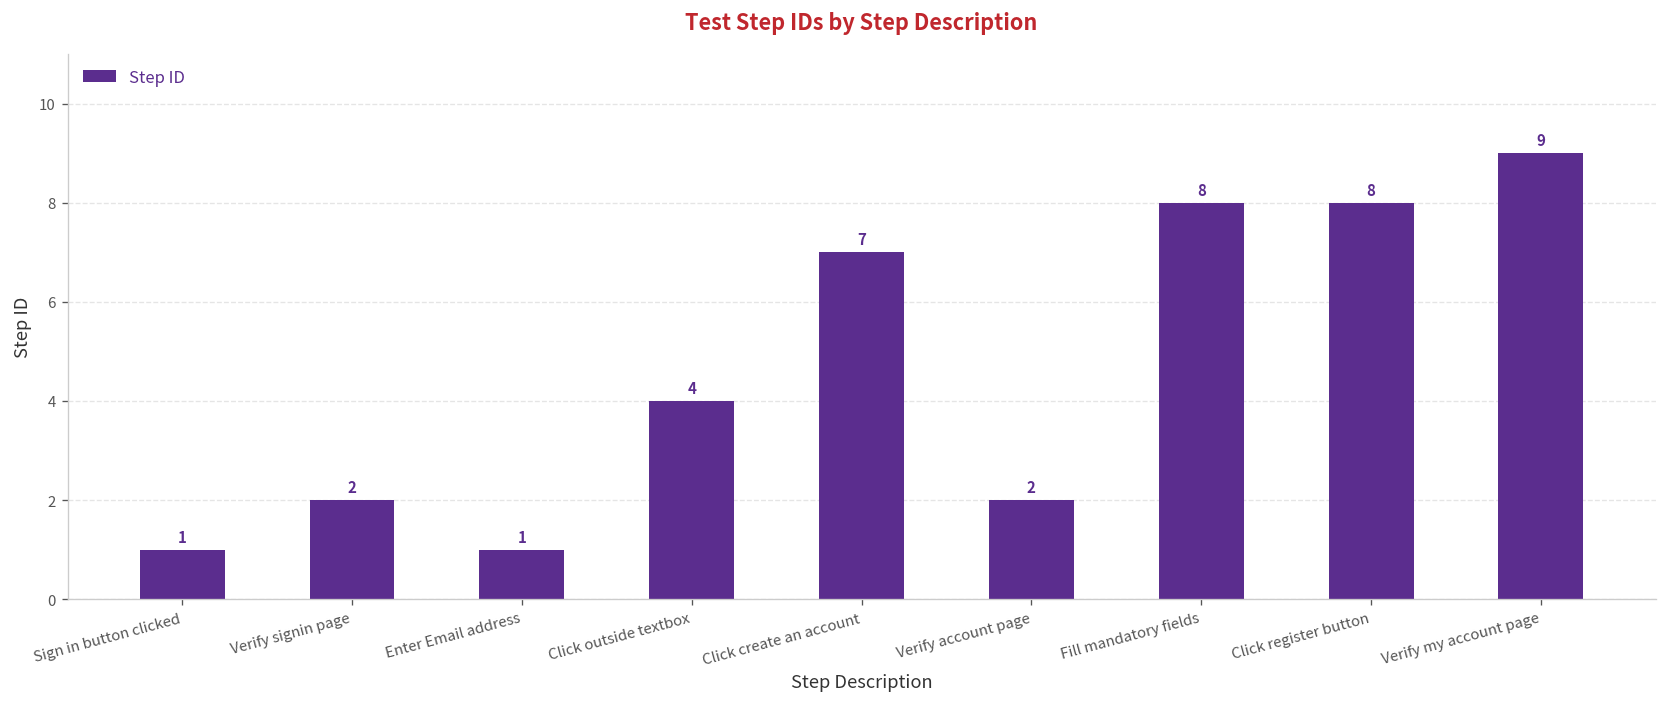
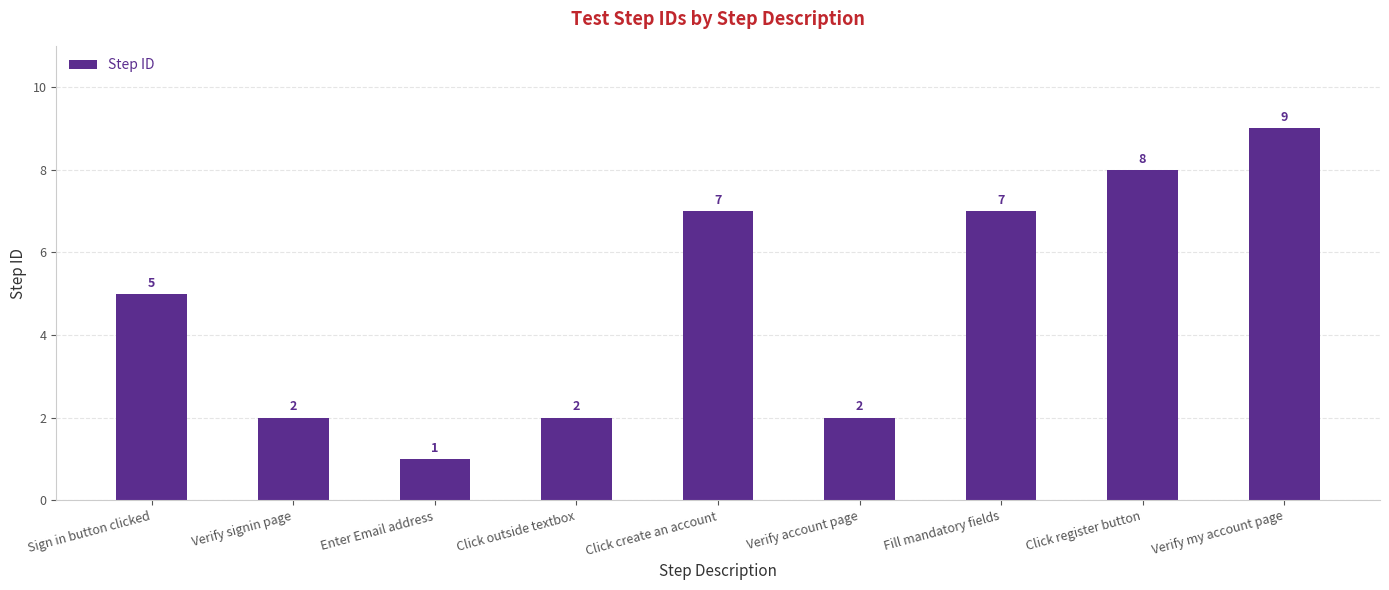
  {
-   "Sign in button clicked": 1,
+   "Sign in button clicked": 5,
    "Verify signin page": 2,
    "Enter Email address": 1,
-   "Click outside textbox": 4,
+   "Click outside textbox": 2,
    "Click create an account": 7,
    "Verify account page": 2,
-   "Fill mandatory fields": 8,
+   "Fill mandatory fields": 7,
    "Click register button": 8,
    "Verify my account page": 9
  }
